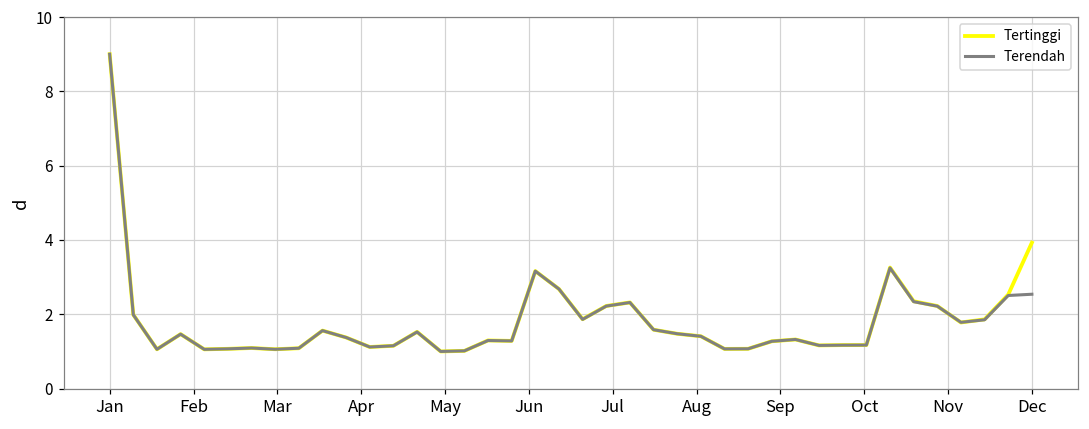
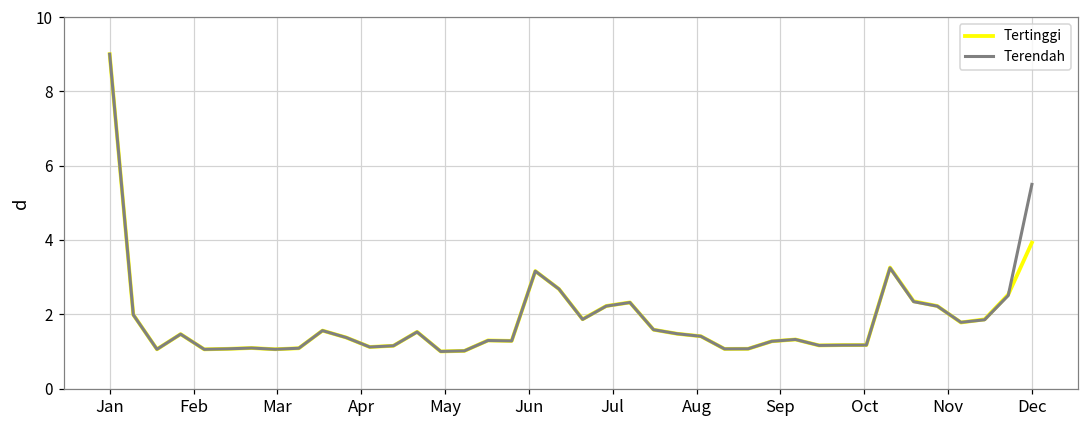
  {
    "Tertinggi": {
      "Dec": 3.9
    },
    "Terendah": {
-     "Dec": 2.5
+     "Dec": 5.5
    }
  }
